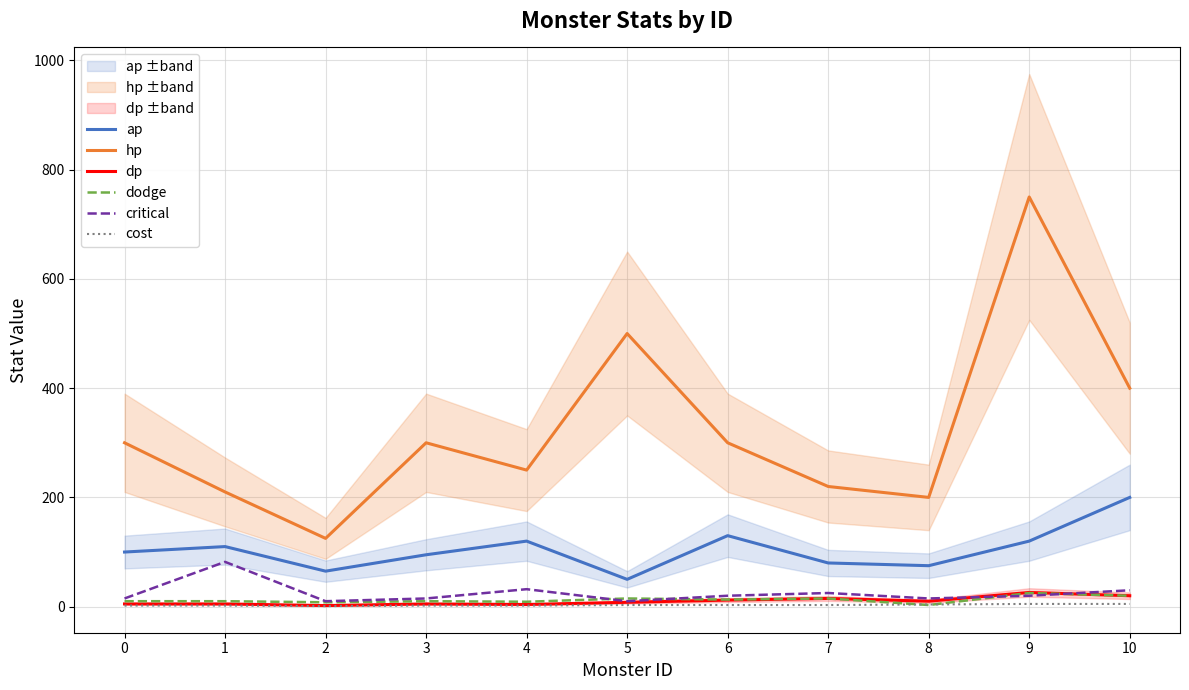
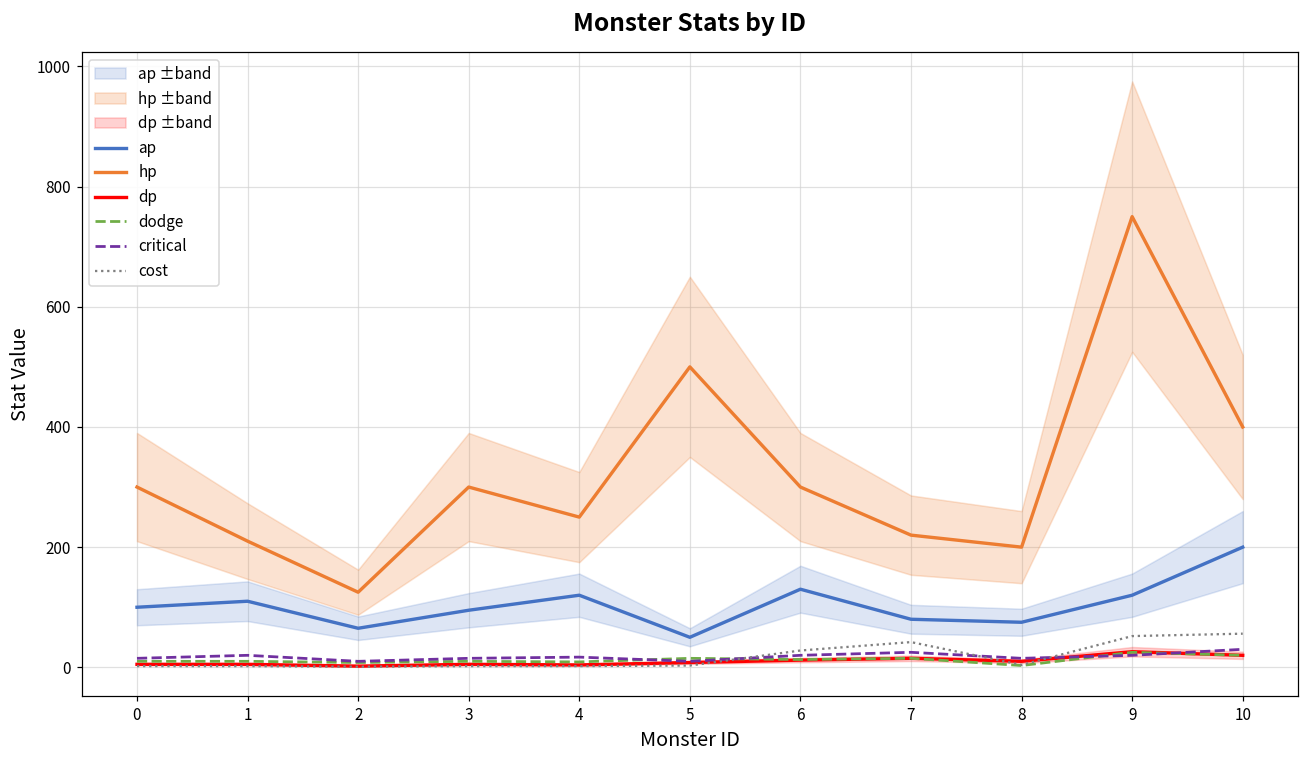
  {
    "critical": {
      "0": 20,
-     "1": 80,
+     "1": 20,
      "3": 20,
-     "4": 30,
+     "4": 20,
      "7": 30,
      "9": 20
    },
    "cost": {
      "5": 0,
-     "6": 0,
-     "7": 0,
-     "9": 10,
-     "10": 10
+     "6": 30,
+     "7": 40,
+     "9": 50,
+     "10": 60
    }
  }
